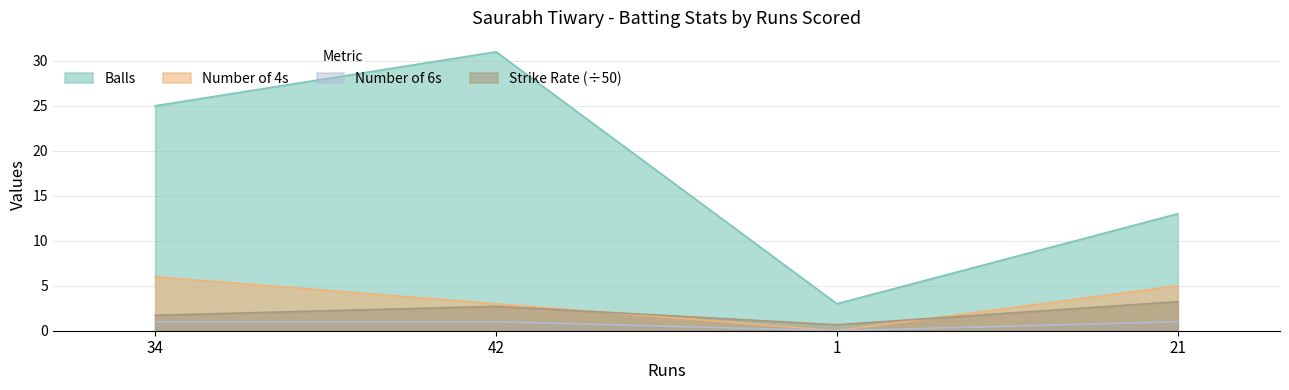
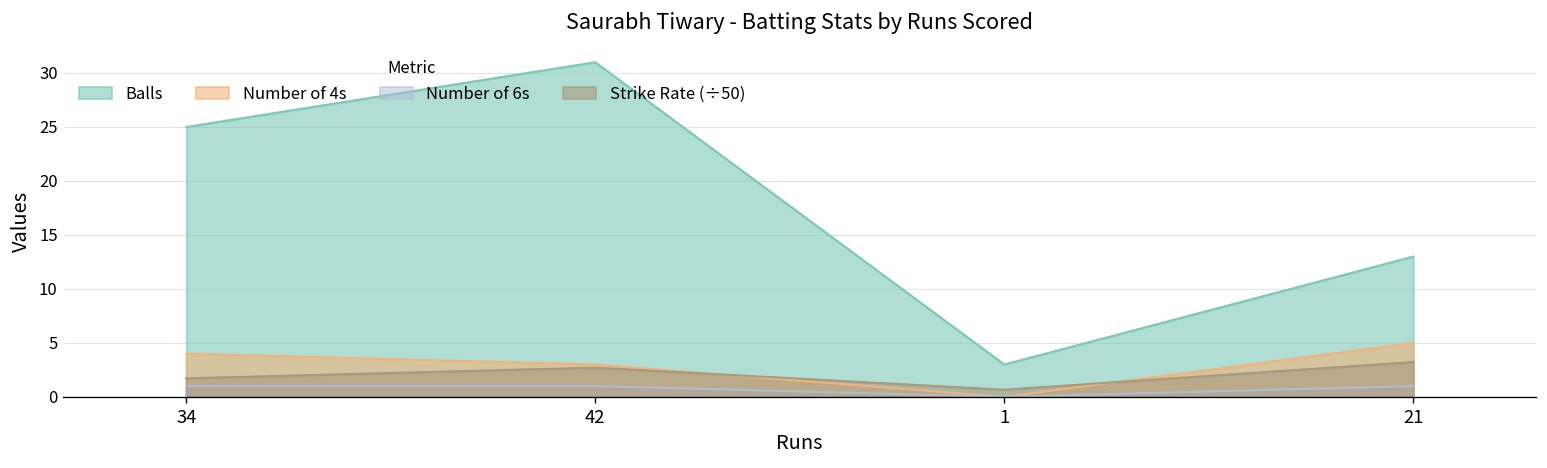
  {
    "Number of 4s": {
-     "34": 6,
+     "34": 4,
      "42": 3,
      "21": 5
    },
    "Strike Rate (÷50)": {
      "34": 2,
      "42": 3,
      "1": 1,
      "21": 3
    }
  }
